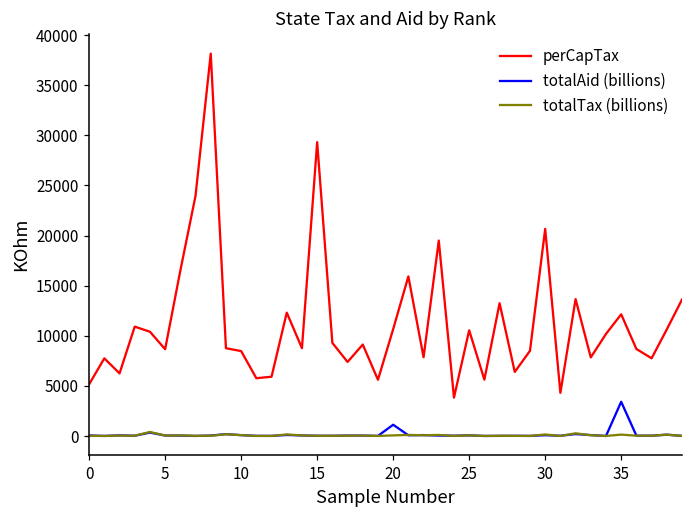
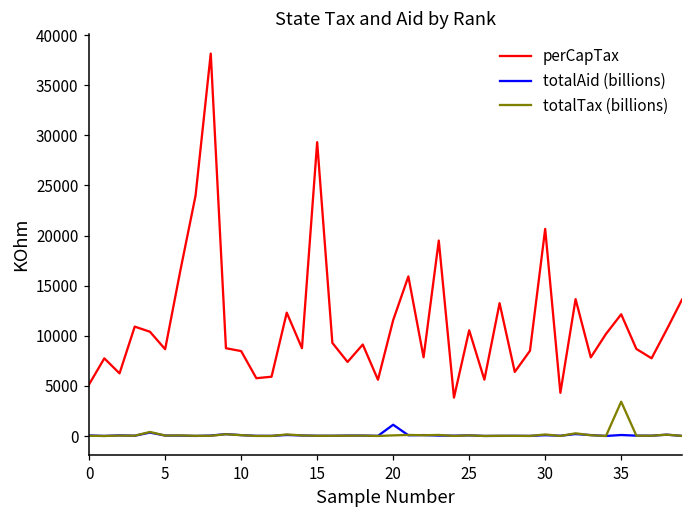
  {
    "perCapTax": {
      "0": 5000,
      "5": 9000,
      "10": 8000,
      "15": 29000,
-     "20": 11000,
+     "20": 12000,
      "25": 11000,
      "30": 21000,
      "35": 12000
    },
    "totalAid (billions)": {
      "20": 1000,
-     "35": 3000
+     "35": 0
    },
    "totalTax (billions)": {
      "20": 0,
-     "35": 0
+     "35": 3000
    }
  }
